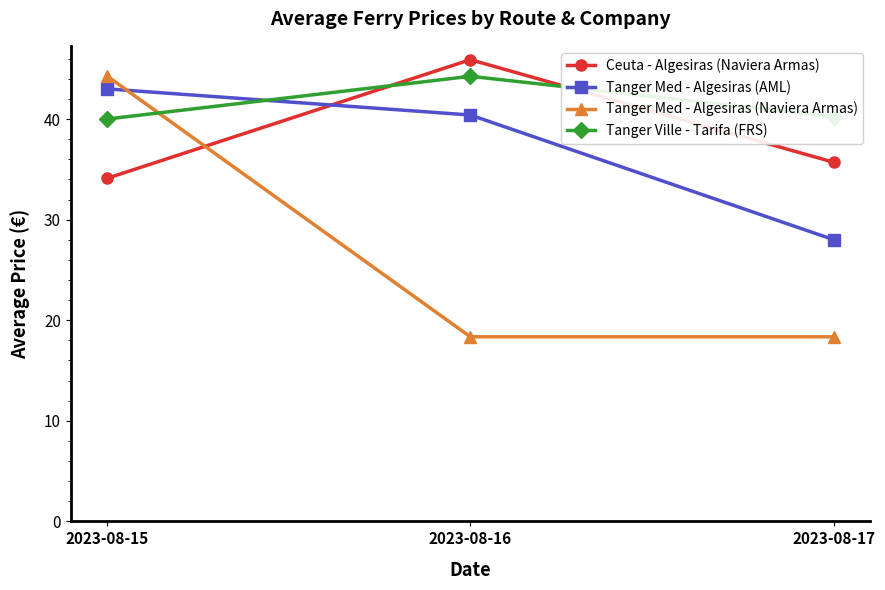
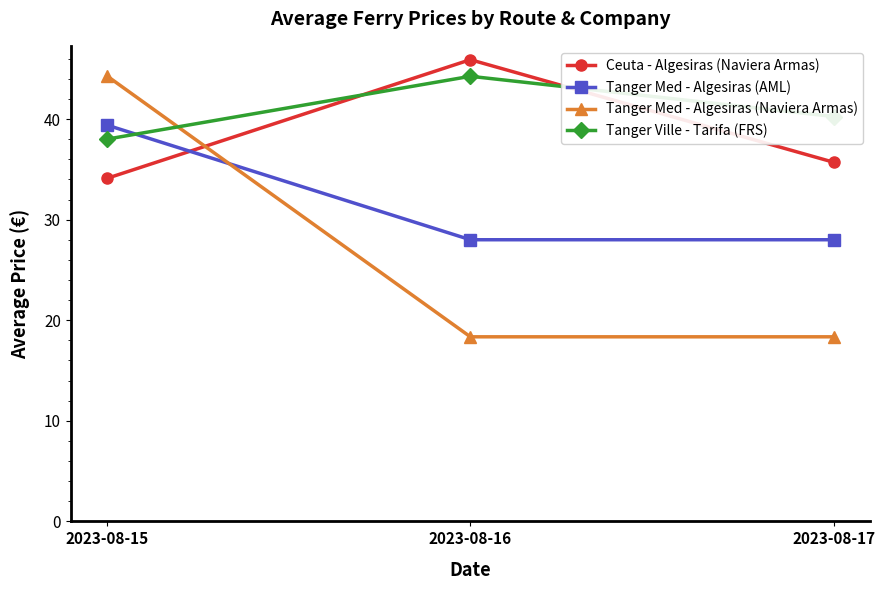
  {
    "Ceuta - Algesiras (Naviera Armas)": {
      "2023-08-15": 34.1,
      "2023-08-16": 45.9,
      "2023-08-17": 35.7
    },
    "Tanger Med - Algesiras (AML)": {
-     "2023-08-15": 43.0,
-     "2023-08-16": 40.4,
+     "2023-08-15": 39.4,
+     "2023-08-16": 28.0,
      "2023-08-17": 28.0
    },
    "Tanger Med - Algesiras (Naviera Armas)": {
      "2023-08-15": 44.3,
      "2023-08-16": 18.4,
      "2023-08-17": 18.4
    },
    "Tanger Ville - Tarifa (FRS)": {
-     "2023-08-15": 40,
+     "2023-08-15": 38,
      "2023-08-16": 44.3
    }
  }
